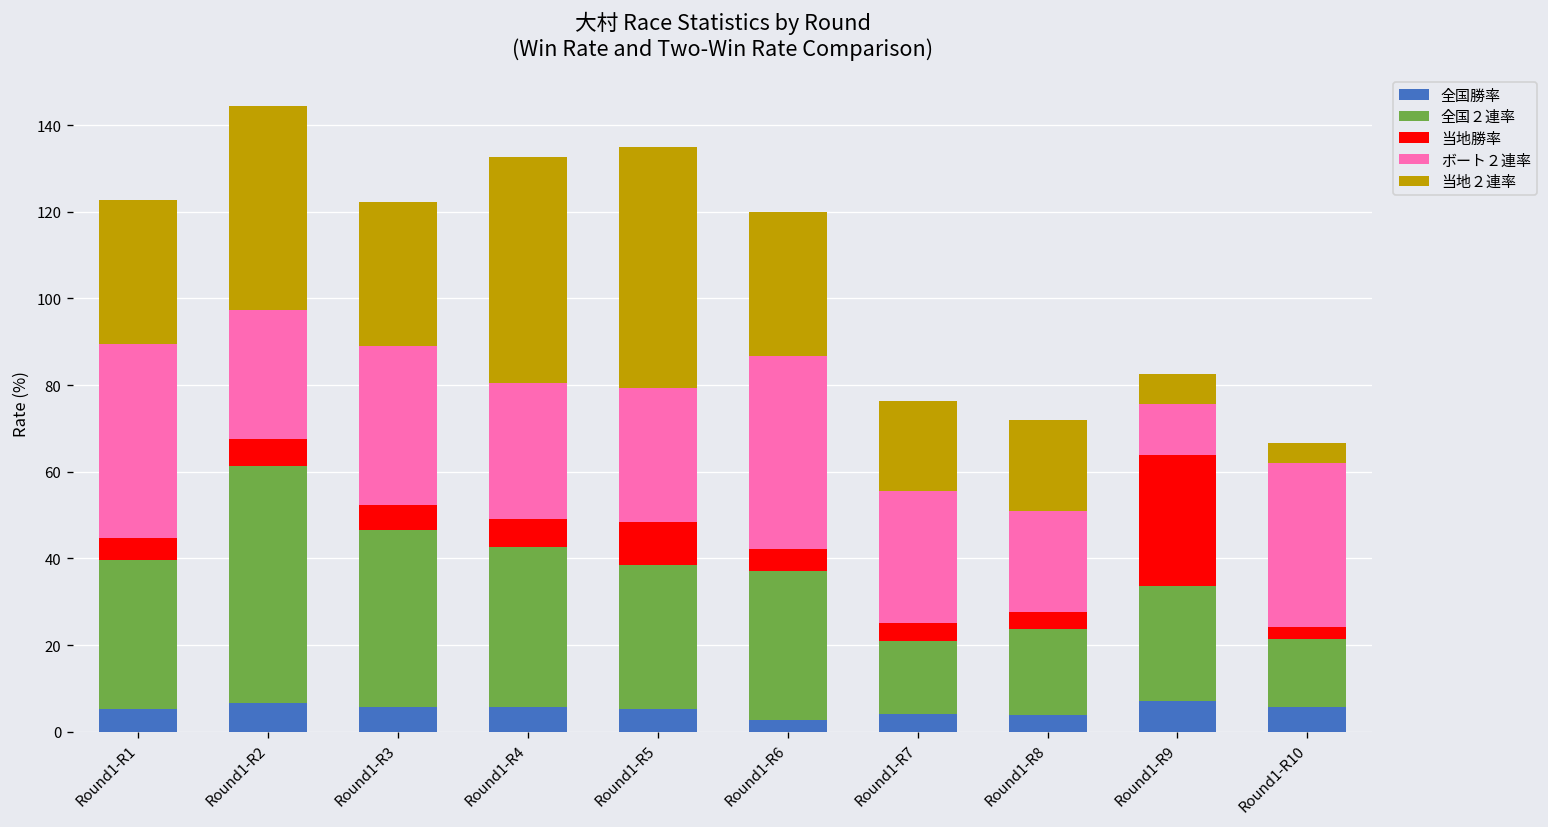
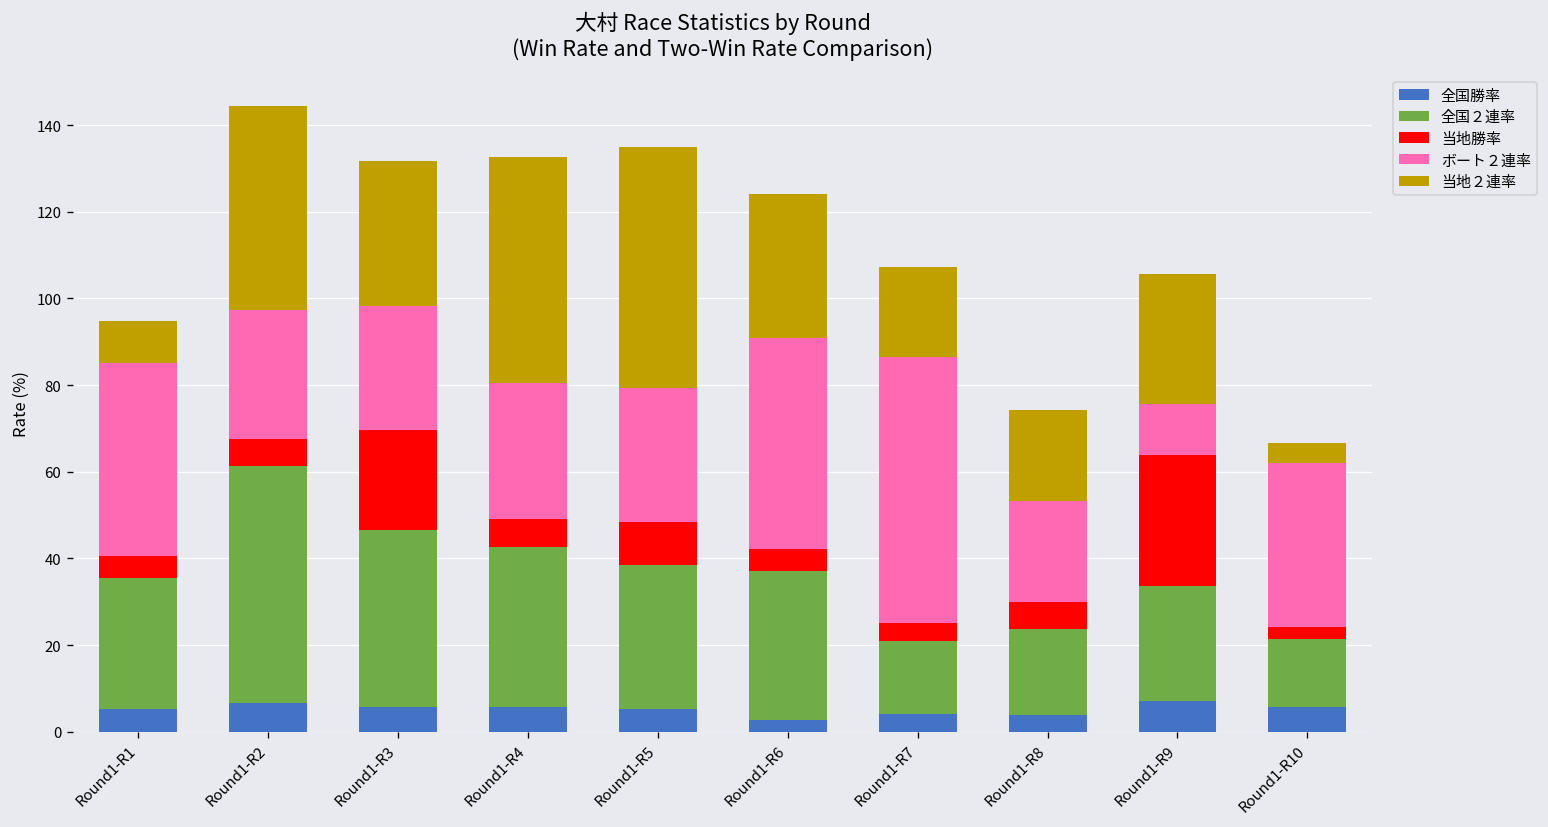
  {
    "全国勝率": {
      "Round1-R1": 5,
      "Round1-R2": 7,
      "Round1-R3": 6,
      "Round1-R4": 6,
      "Round1-R5": 5,
      "Round1-R6": 3,
      "Round1-R7": 4,
      "Round1-R8": 4,
      "Round1-R9": 7,
      "Round1-R10": 6
    },
    "全国２連率": {
-     "Round1-R1": 34,
+     "Round1-R1": 30,
      "Round1-R2": 55,
      "Round1-R3": 41,
      "Round1-R4": 37,
      "Round1-R5": 33,
      "Round1-R6": 34,
      "Round1-R7": 17,
      "Round1-R8": 20,
      "Round1-R9": 27,
      "Round1-R10": 16
    },
    "当地勝率": {
      "Round1-R1": 5,
      "Round1-R2": 6,
-     "Round1-R3": 6,
+     "Round1-R3": 23,
      "Round1-R4": 6,
      "Round1-R5": 10,
      "Round1-R6": 5,
      "Round1-R7": 4,
-     "Round1-R8": 4,
+     "Round1-R8": 6,
      "Round1-R9": 30,
      "Round1-R10": 3
    },
    "ボート２連率": {
      "Round1-R1": 45,
      "Round1-R2": 30,
-     "Round1-R3": 37,
+     "Round1-R3": 29,
      "Round1-R4": 32,
      "Round1-R5": 31,
-     "Round1-R6": 45,
-     "Round1-R7": 30,
+     "Round1-R6": 49,
+     "Round1-R7": 61,
      "Round1-R8": 23,
      "Round1-R9": 12,
      "Round1-R10": 38
    },
    "当地２連率": {
-     "Round1-R1": 33,
+     "Round1-R1": 10,
      "Round1-R2": 47,
      "Round1-R3": 33,
      "Round1-R4": 52,
      "Round1-R5": 56,
      "Round1-R6": 33,
      "Round1-R7": 21,
      "Round1-R8": 21,
-     "Round1-R9": 7,
+     "Round1-R9": 30,
      "Round1-R10": 5
    }
  }
